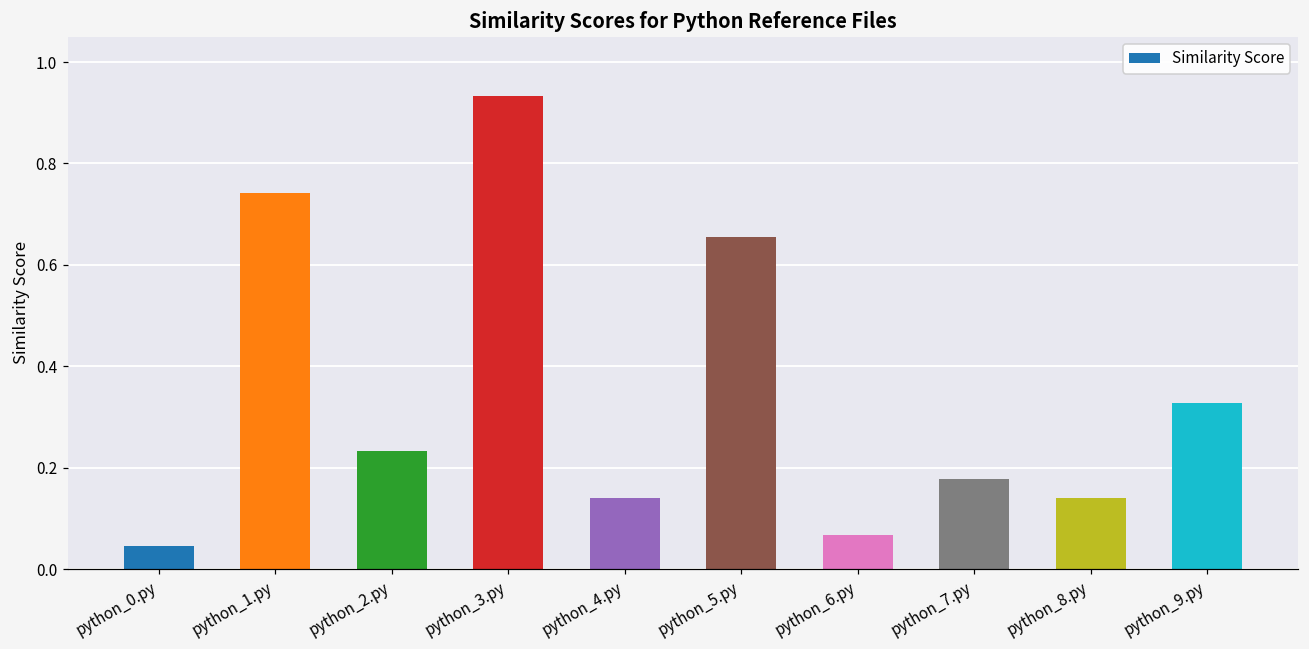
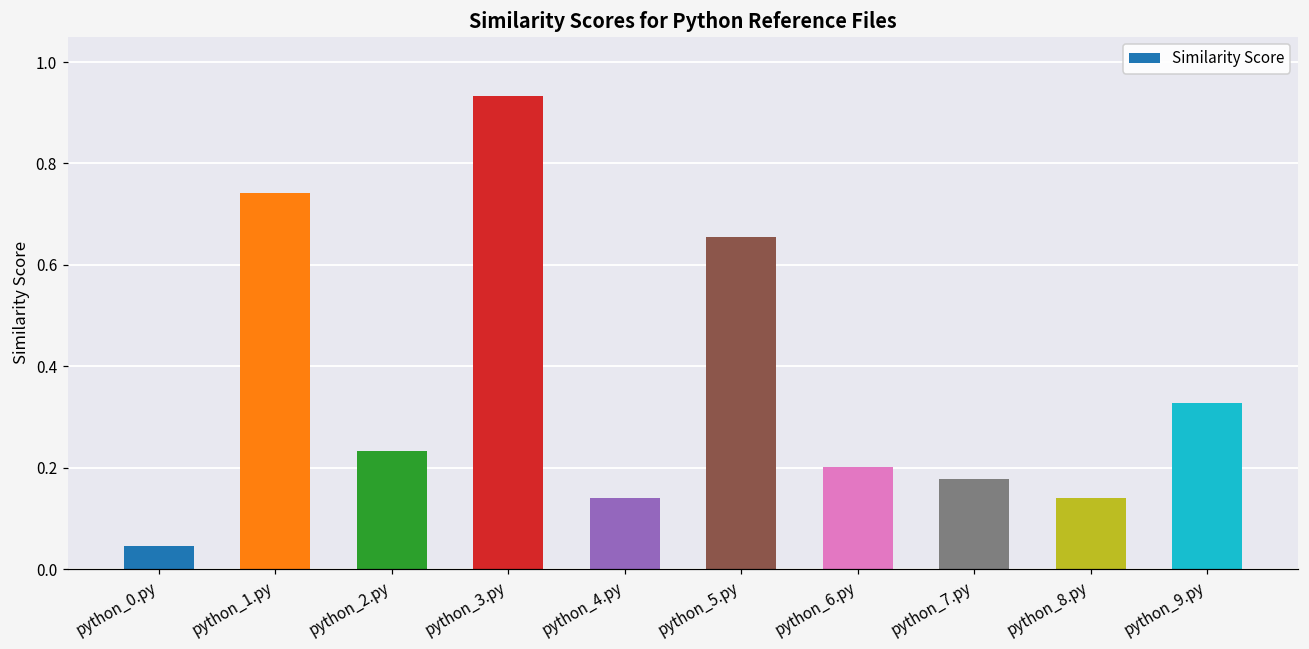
  {
    "python_0.py": 0.05,
    "python_1.py": 0.74,
    "python_2.py": 0.23,
    "python_3.py": 0.93,
    "python_4.py": 0.14,
    "python_5.py": 0.66,
-   "python_6.py": 0.07,
+   "python_6.py": 0.20,
    "python_7.py": 0.18,
    "python_8.py": 0.14,
    "python_9.py": 0.33
  }
